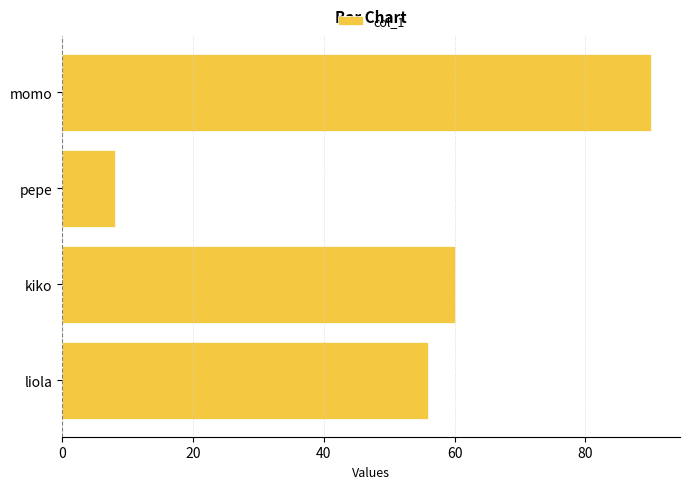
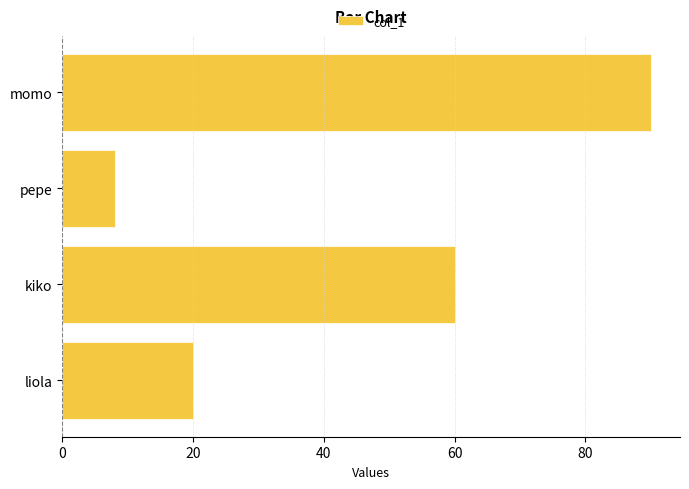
  {
    "momo": 90,
    "pepe": 8,
    "kiko": 60,
-   "liola": 56
+   "liola": 20
  }
